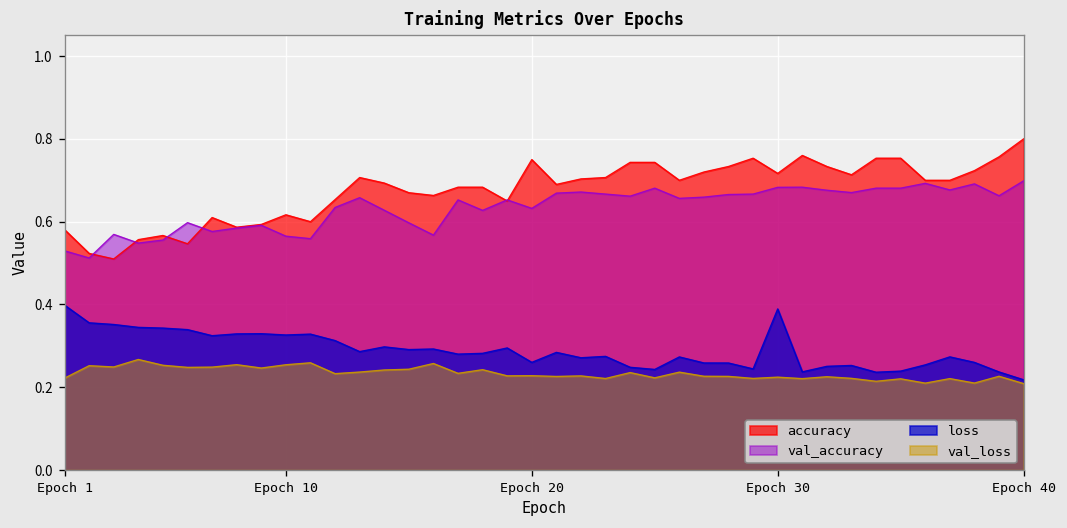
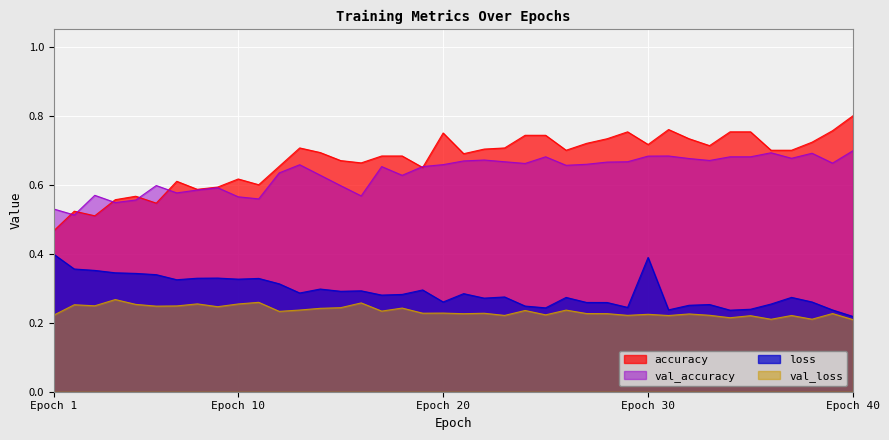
  {
    "accuracy": {
-     "Epoch 1": 0.58,
+     "Epoch 1": 0.47,
      "Epoch 10": 0.62,
      "Epoch 20": 0.75,
      "Epoch 30": 0.72,
      "Epoch 40": 0.80
    },
    "val_accuracy": {
      "Epoch 1": 0.53,
      "Epoch 10": 0.56,
-     "Epoch 20": 0.63,
+     "Epoch 20": 0.66,
      "Epoch 30": 0.68,
      "Epoch 40": 0.70
    },
    "loss": {
      "Epoch 1": 0.40,
      "Epoch 10": 0.33,
      "Epoch 20": 0.26,
      "Epoch 30": 0.39,
      "Epoch 40": 0.22
    },
    "val_loss": {
      "Epoch 1": 0.22,
      "Epoch 10": 0.25,
      "Epoch 20": 0.23,
      "Epoch 30": 0.22,
      "Epoch 40": 0.21
    }
  }
